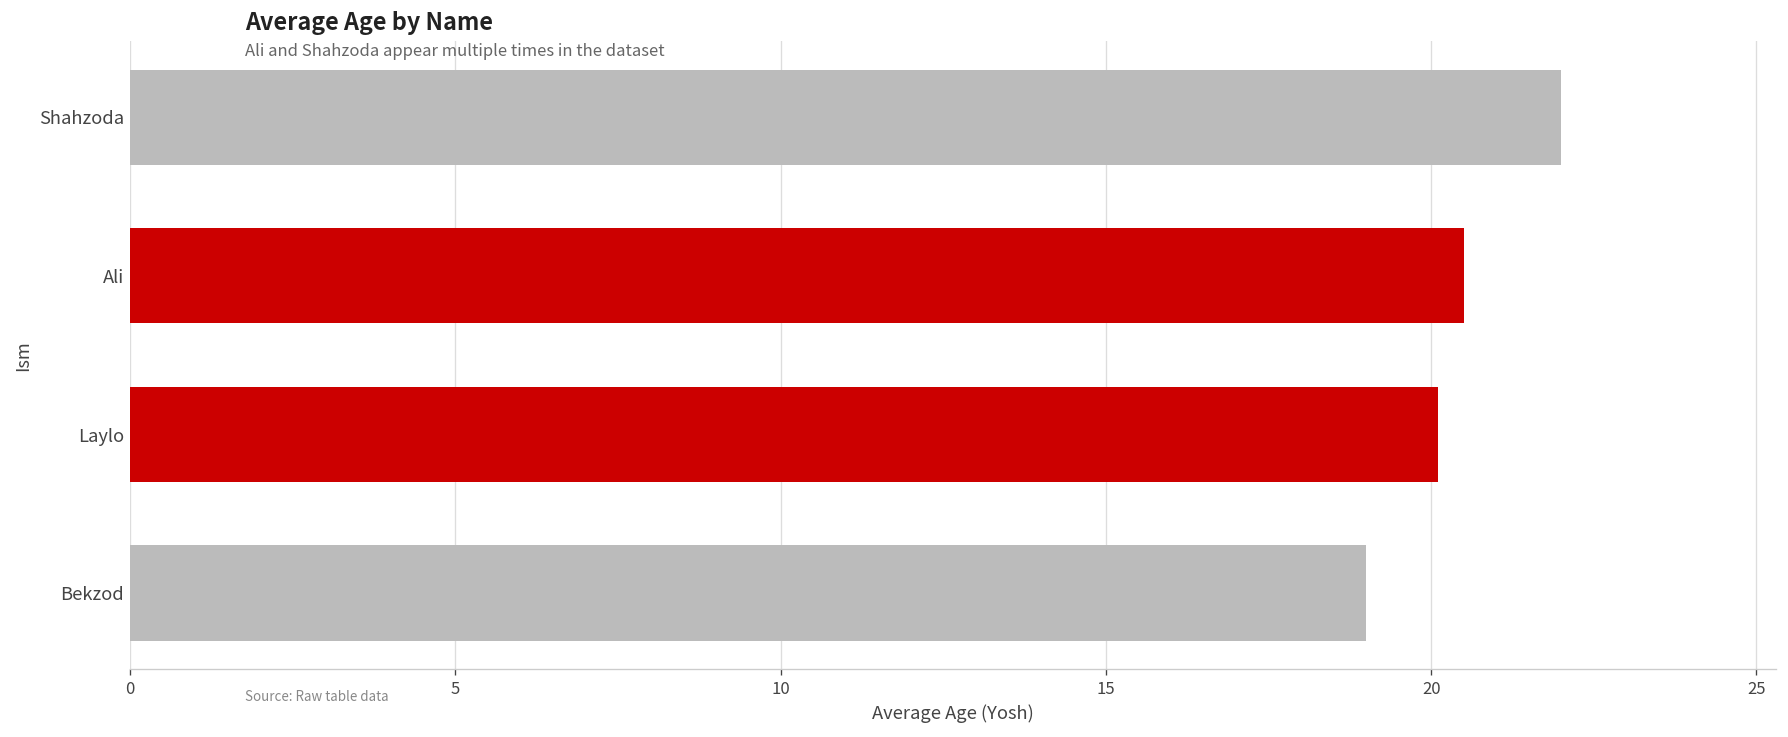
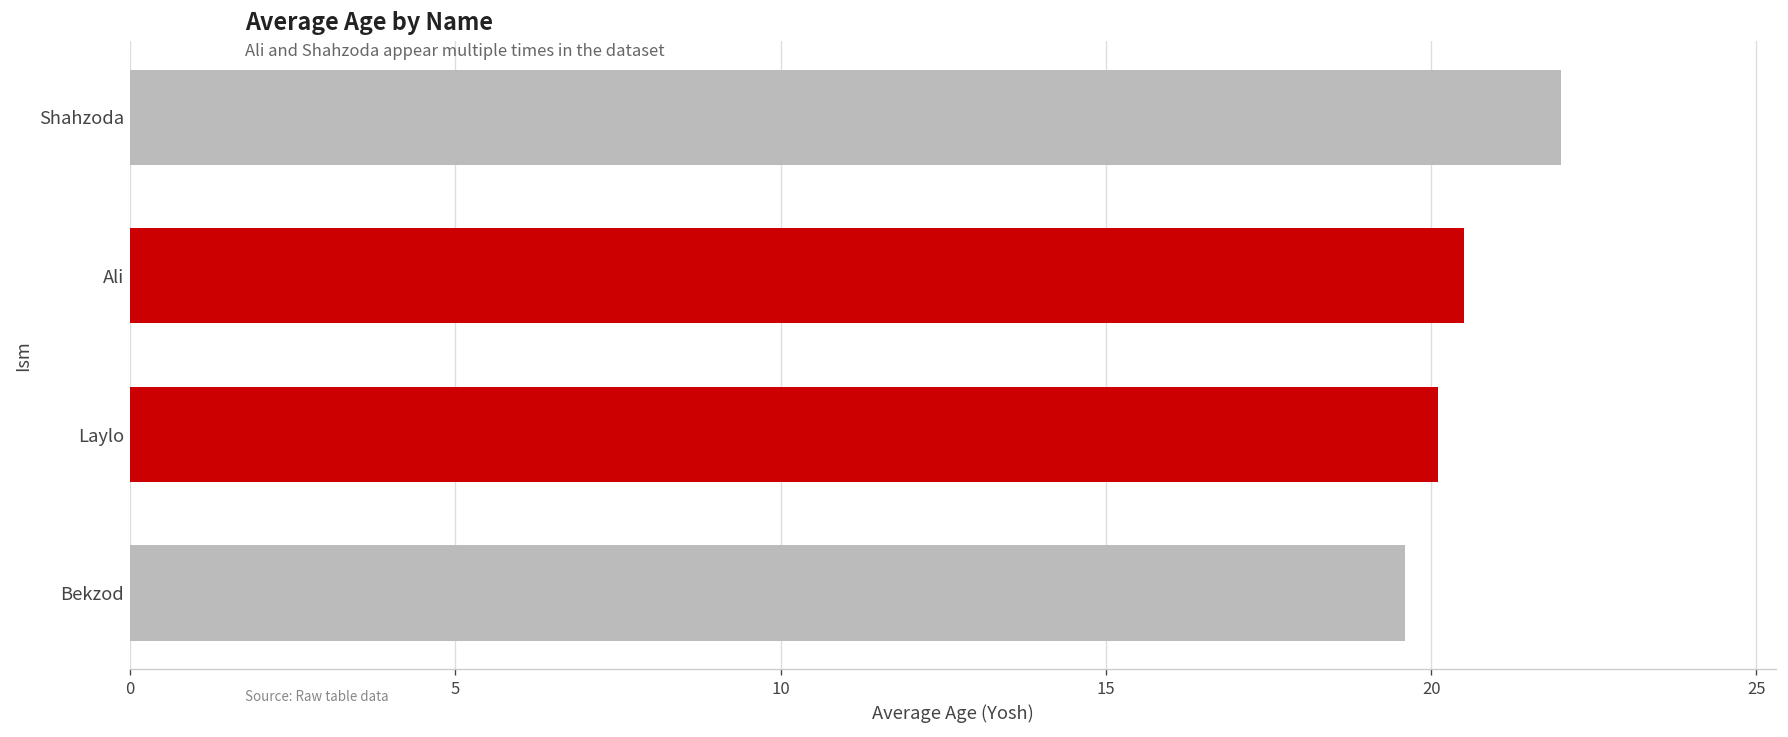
  {
    "Shahzoda": 22.0,
    "Ali": 20.5,
    "Laylo": 20.1,
-   "Bekzod": 19.0
+   "Bekzod": 19.6
  }
